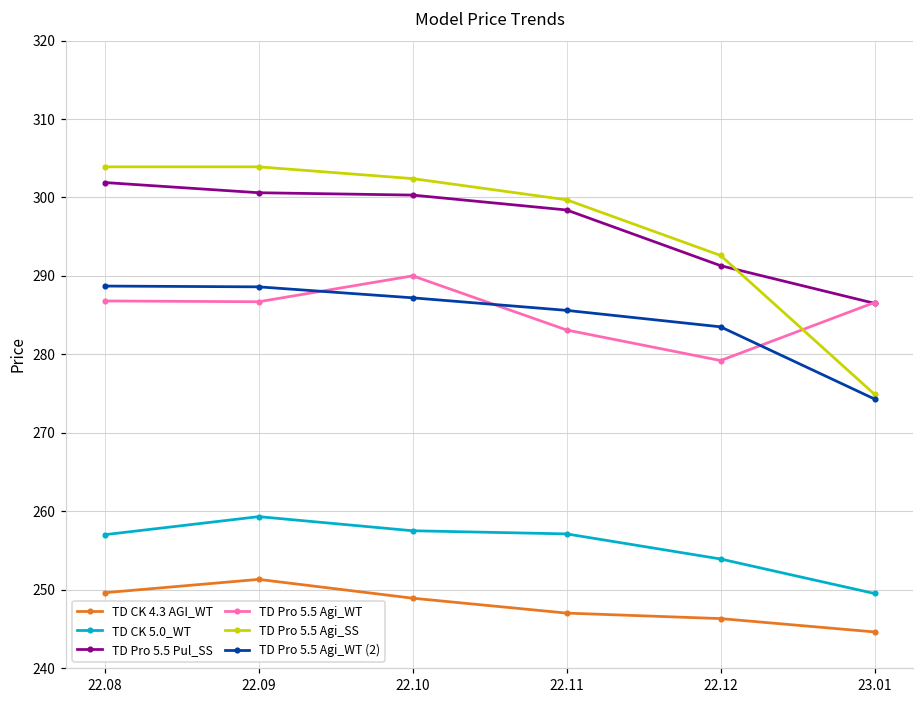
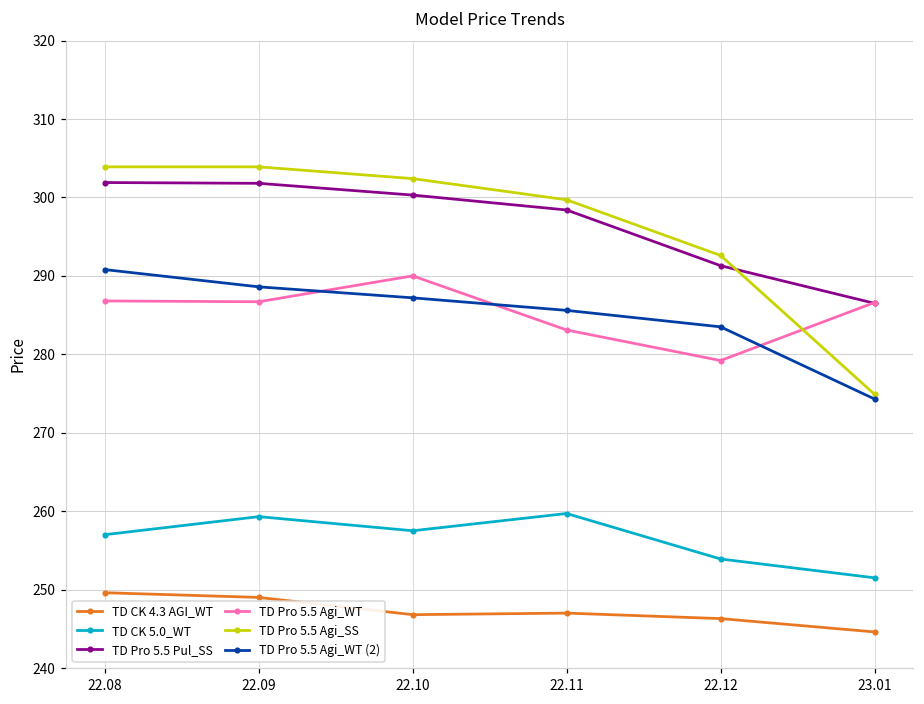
  {
    "TD CK 4.3 AGI_WT": {
      "22.08": 250,
-     "22.09": 251,
-     "22.10": 249,
+     "22.09": 249,
+     "22.10": 247,
      "22.11": 247,
      "22.12": 246,
      "23.01": 245
    },
    "TD CK 5.0_WT": {
      "22.08": 257,
      "22.09": 259,
      "22.10": 258,
-     "22.11": 257,
+     "22.11": 260,
      "22.12": 254,
-     "23.01": 250
+     "23.01": 252
    },
    "TD Pro 5.5 Pul_SS": {
      "22.08": 302,
-     "22.09": 301,
+     "22.09": 302,
      "22.10": 300,
      "22.11": 298,
      "22.12": 291
    },
    "TD Pro 5.5 Agi_WT": {
      "22.08": 287,
      "22.09": 287,
      "22.10": 290,
      "22.11": 283,
      "22.12": 279
    },
    "TD Pro 5.5 Agi_SS": {
      "22.08": 304,
      "22.09": 304,
      "22.10": 302,
      "22.11": 300,
      "22.12": 293,
      "23.01": 275
    },
    "TD Pro 5.5 Agi_WT (2)": {
-     "22.08": 289,
+     "22.08": 291,
      "22.09": 289,
      "22.10": 287,
      "22.11": 286,
      "22.12": 284,
      "23.01": 274
    }
  }
